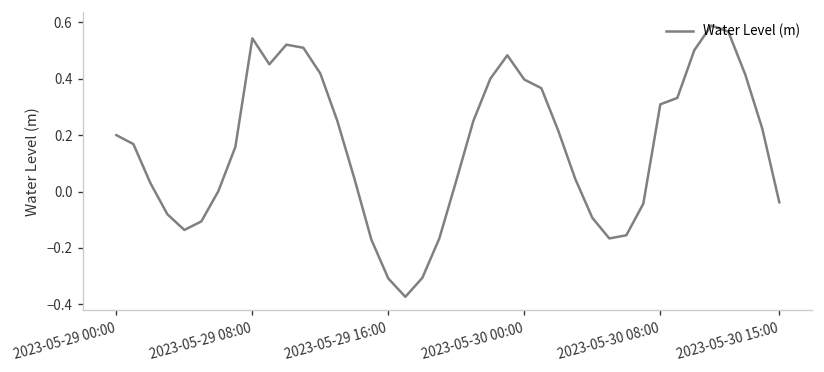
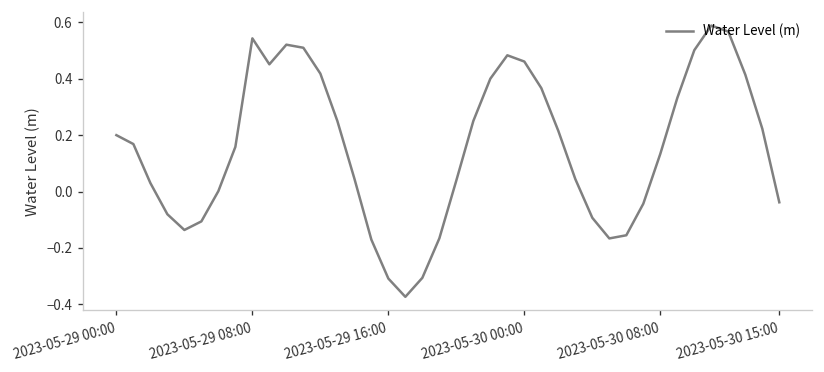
  {
    "2023-05-29 00:00": 0.20,
    "2023-05-29 08:00": 0.54,
    "2023-05-29 16:00": -0.31,
-   "2023-05-30 00:00": 0.40,
-   "2023-05-30 08:00": 0.31,
+   "2023-05-30 00:00": 0.46,
+   "2023-05-30 08:00": 0.13,
    "2023-05-30 15:00": -0.04
  }
